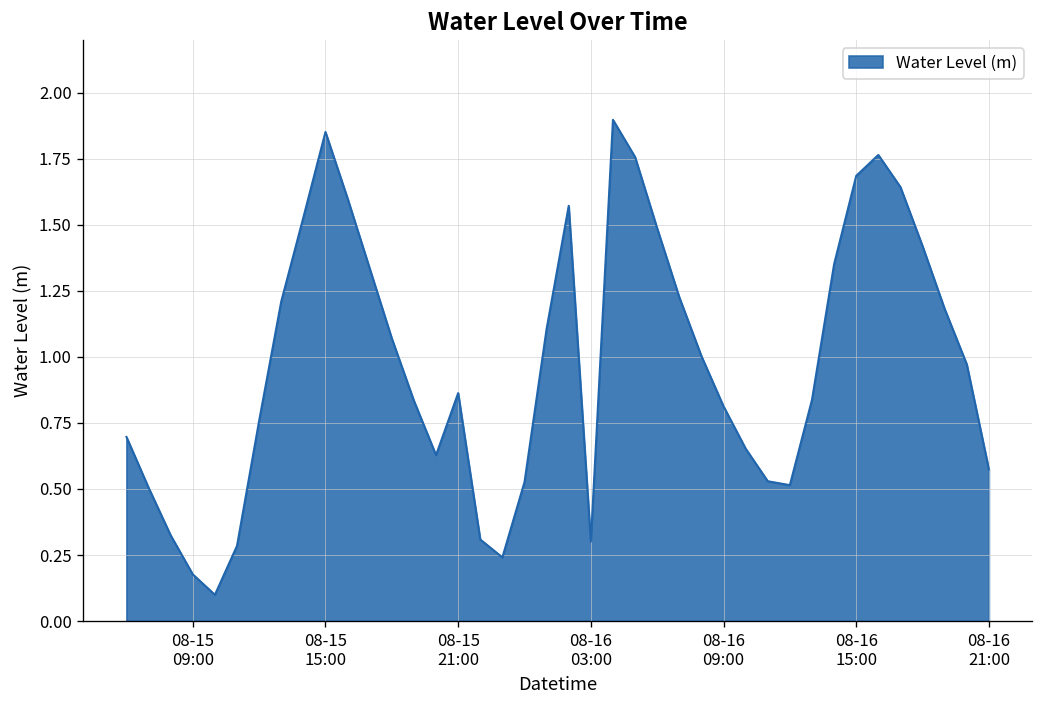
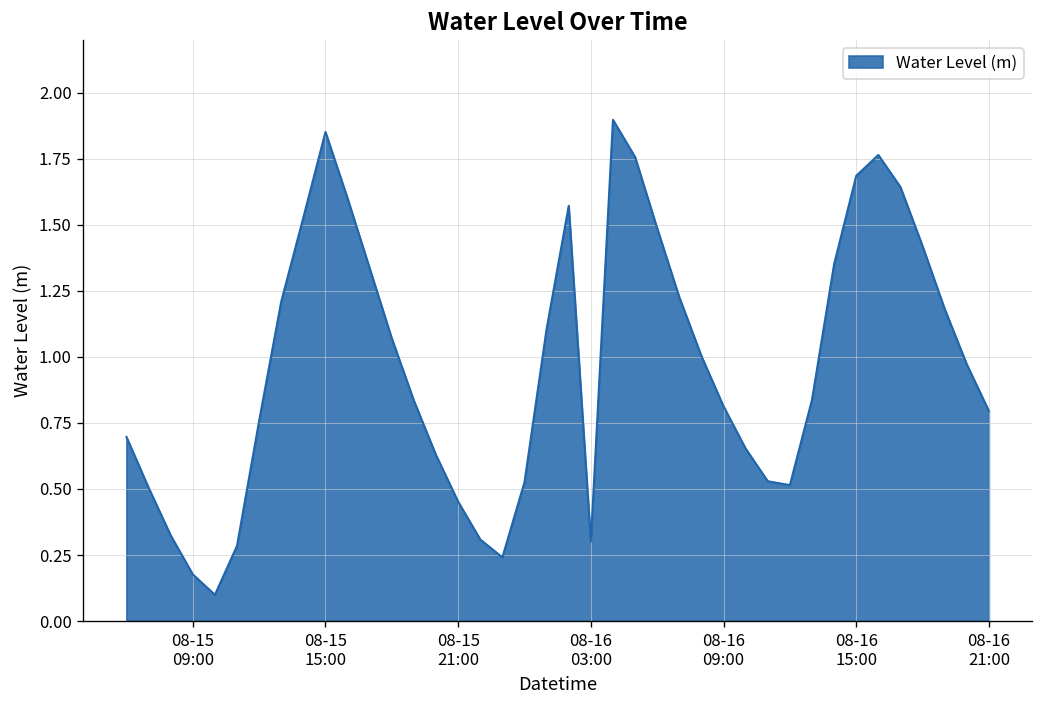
  {
    "08-15 09:00": 0.18,
    "08-15 15:00": 1.85,
-   "08-15 21:00": 0.86,
+   "08-15 21:00": 0.45,
    "08-16 03:00": 0.30,
    "08-16 09:00": 0.81,
    "08-16 15:00": 1.69,
-   "08-16 21:00": 0.57
+   "08-16 21:00": 0.80
  }
